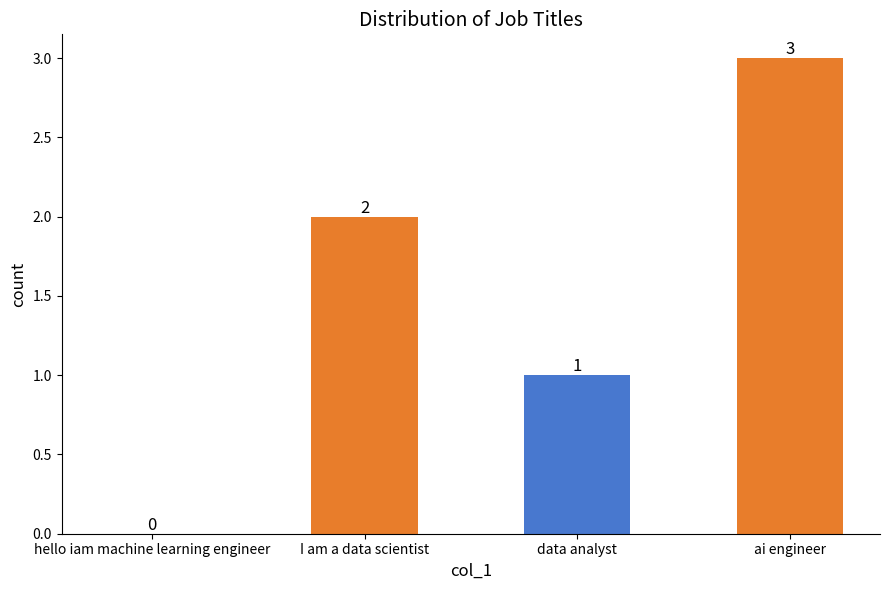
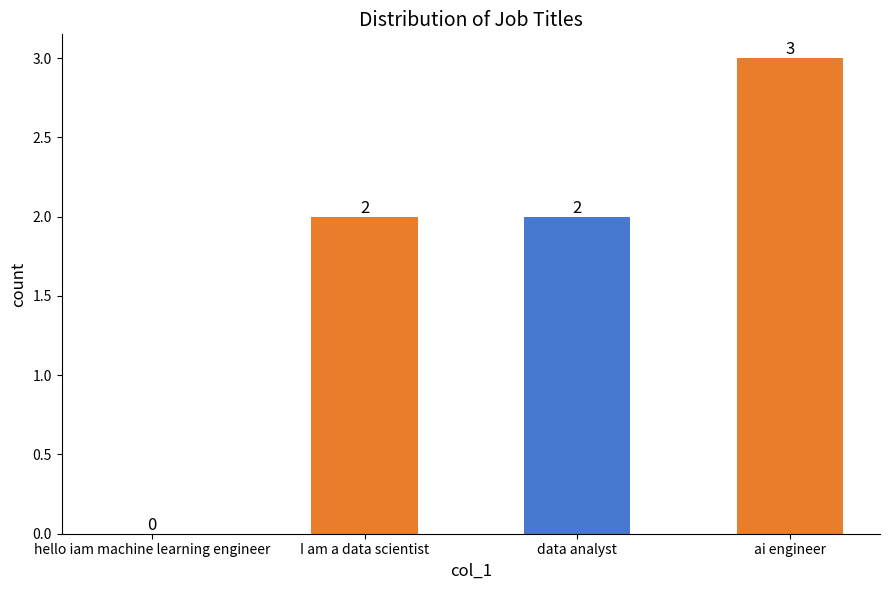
  {
    "hello iam machine learning engineer": 0,
    "I am a data scientist": 2,
-   "data analyst": 1,
+   "data analyst": 2,
    "ai engineer": 3
  }
